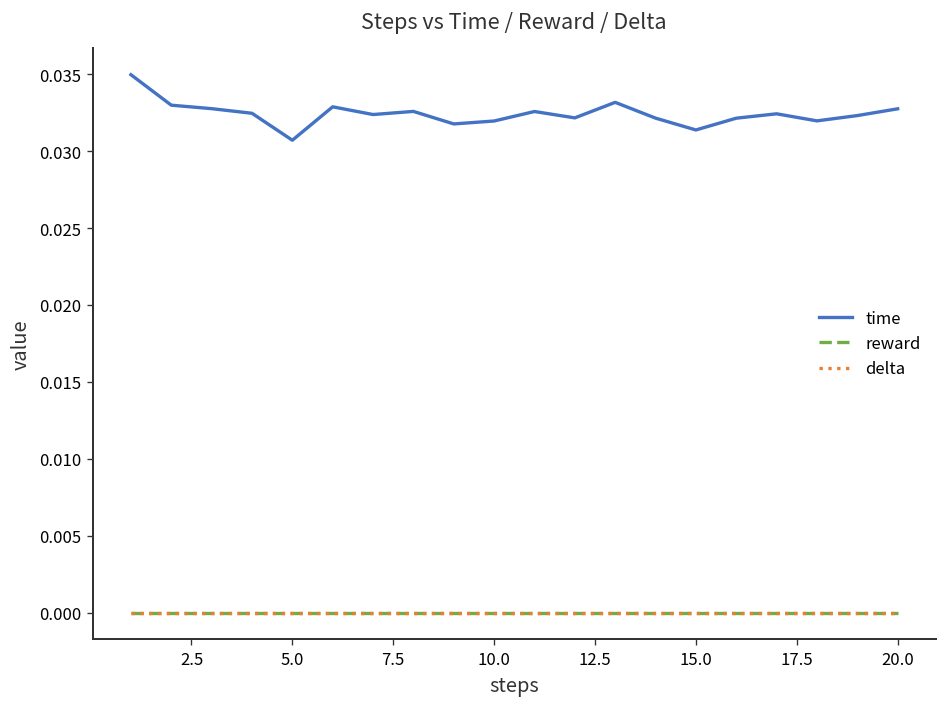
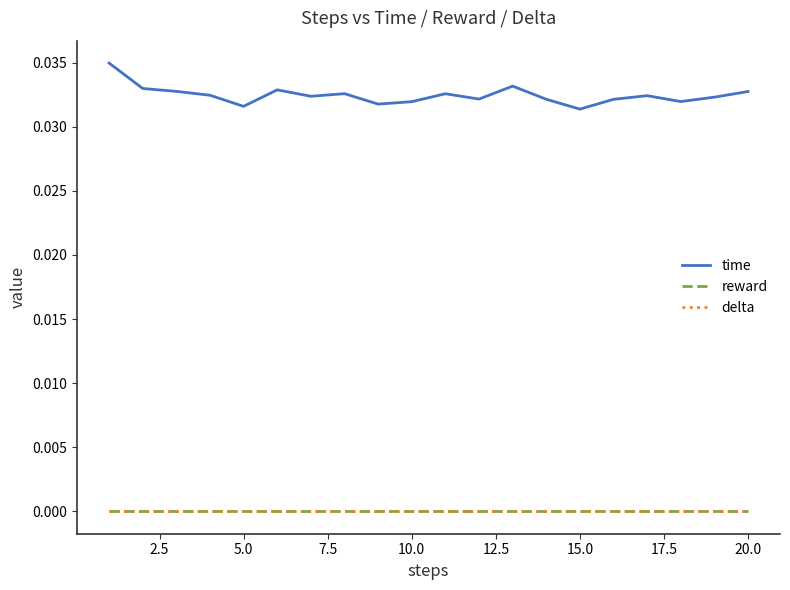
  {
    "time": {
-     "5.0": 0.0307,
+     "5.0": 0.0316,
      "10.0": 0.0320,
      "15.0": 0.0314,
      "20.0": 0.0328
    },
    "delta": {
      "5.0": 0.0000,
      "10.0": 0.0000,
      "15.0": 0.0000,
      "20.0": 0.0000
    }
  }
